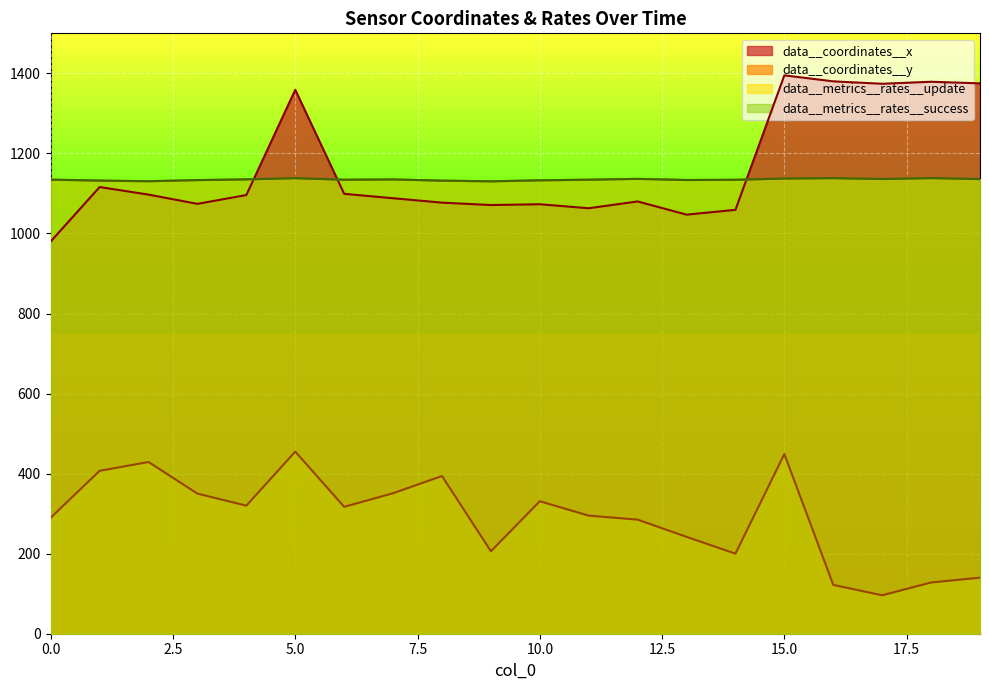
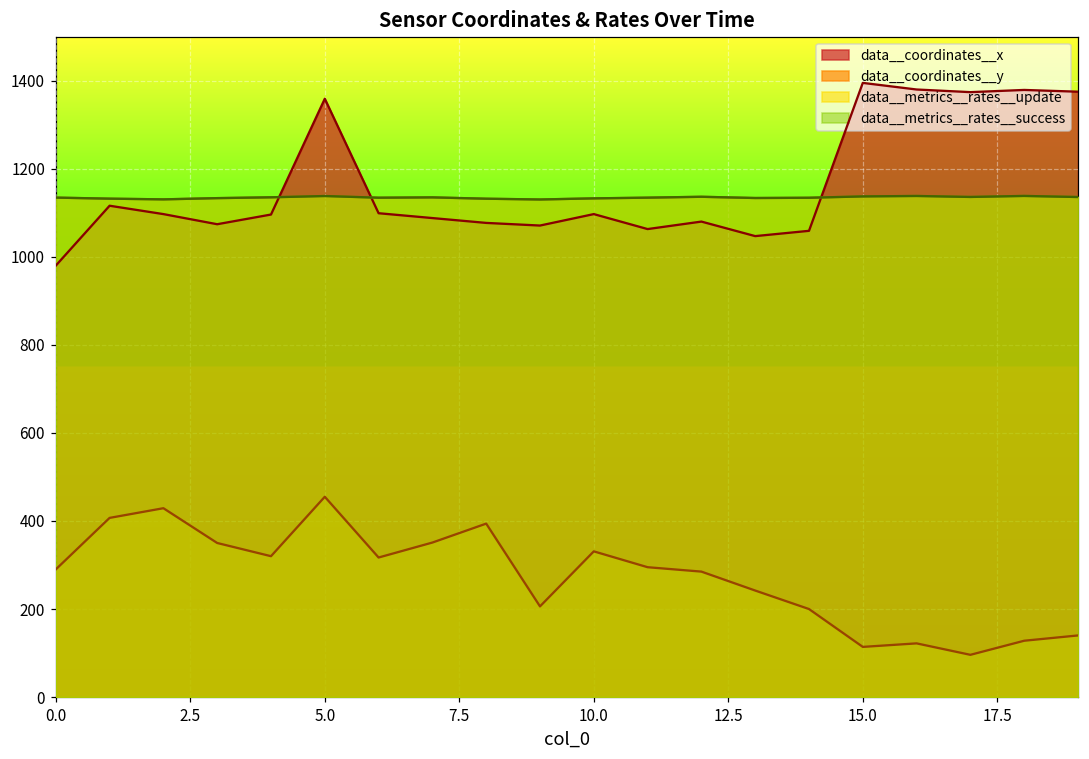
  {
    "data__coordinates__x": {
      "0.0": 980,
      "5.0": 1360,
-     "10.0": 1070
+     "10.0": 1100
    },
    "data__coordinates__y": {
      "0.0": 290,
      "5.0": 460,
      "10.0": 330,
-     "15.0": 450
+     "15.0": 110
    },
    "data__metrics__rates__success": {
      "0.0": 1130,
      "5.0": 1140,
      "10.0": 1130,
      "15.0": 1140
    }
  }
